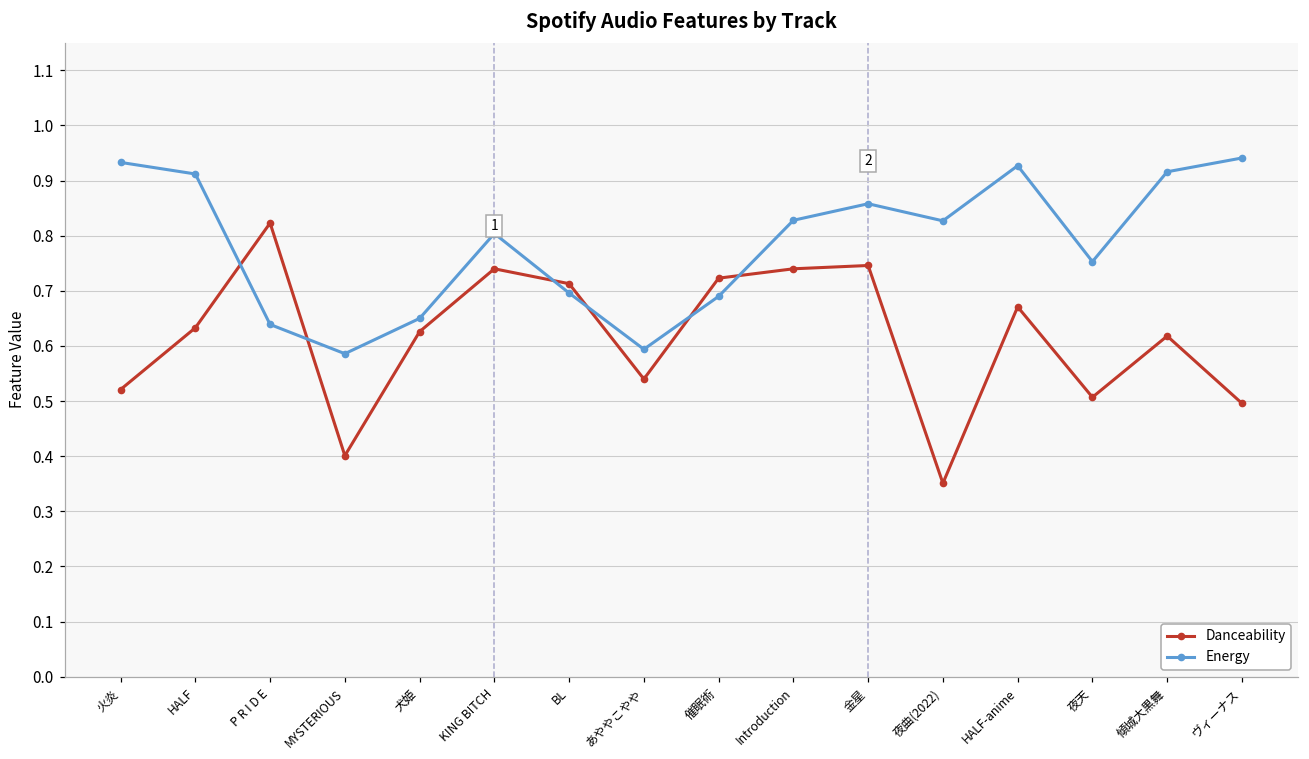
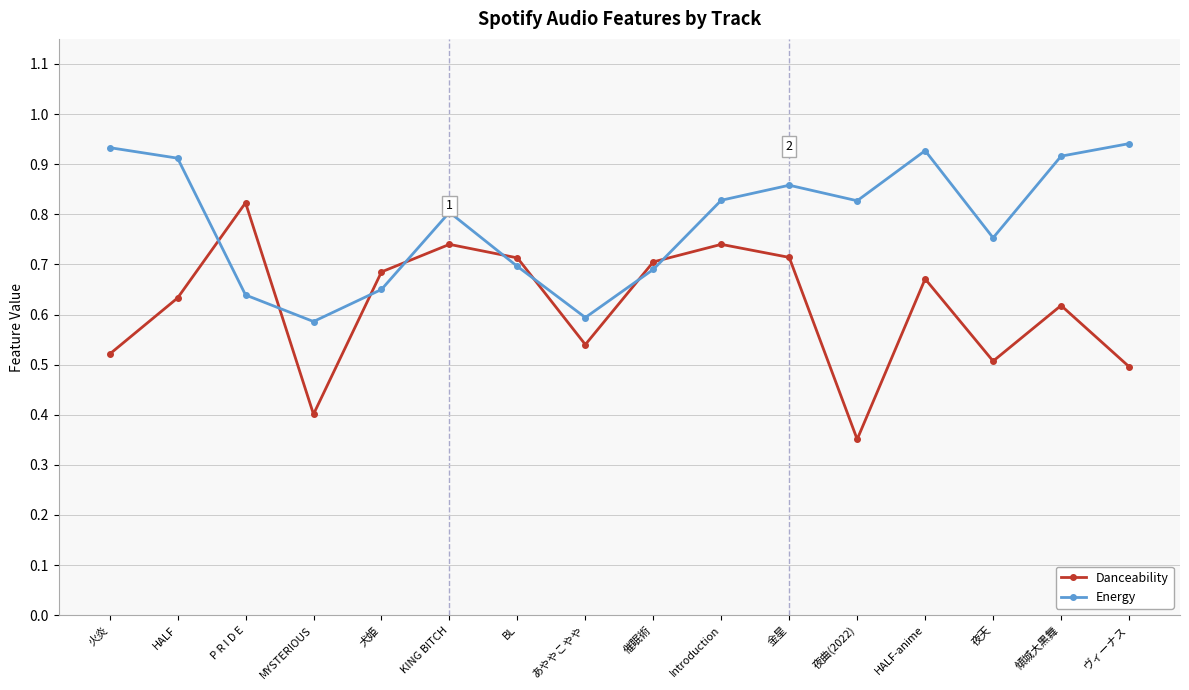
  {
    "Danceability": {
      "火炎": 0.52,
      "HALF": 0.63,
      "P R I D E": 0.82,
      "MYSTERIOUS": 0.40,
-     "犬姫": 0.63,
+     "犬姫": 0.69,
      "BL": 0.71,
      "あややこやや": 0.54,
-     "催眠術": 0.72,
+     "催眠術": 0.71,
      "Introduction": 0.74,
-     "金星": 0.75,
+     "金星": 0.71,
      "夜曲(2022)": 0.35,
      "HALF-anime": 0.67,
      "夜天": 0.51,
      "傾城大黒舞": 0.62,
      "ヴィーナス": 0.50
    },
    "Energy": {
      "火炎": 0.93,
      "HALF": 0.91,
      "P R I D E": 0.64,
      "MYSTERIOUS": 0.59,
      "犬姫": 0.65,
      "BL": 0.70,
      "あややこやや": 0.59,
      "催眠術": 0.69,
      "Introduction": 0.83,
      "金星": 0.86,
      "夜曲(2022)": 0.83,
      "HALF-anime": 0.93,
      "夜天": 0.75,
      "傾城大黒舞": 0.92,
      "ヴィーナス": 0.94
    }
  }
